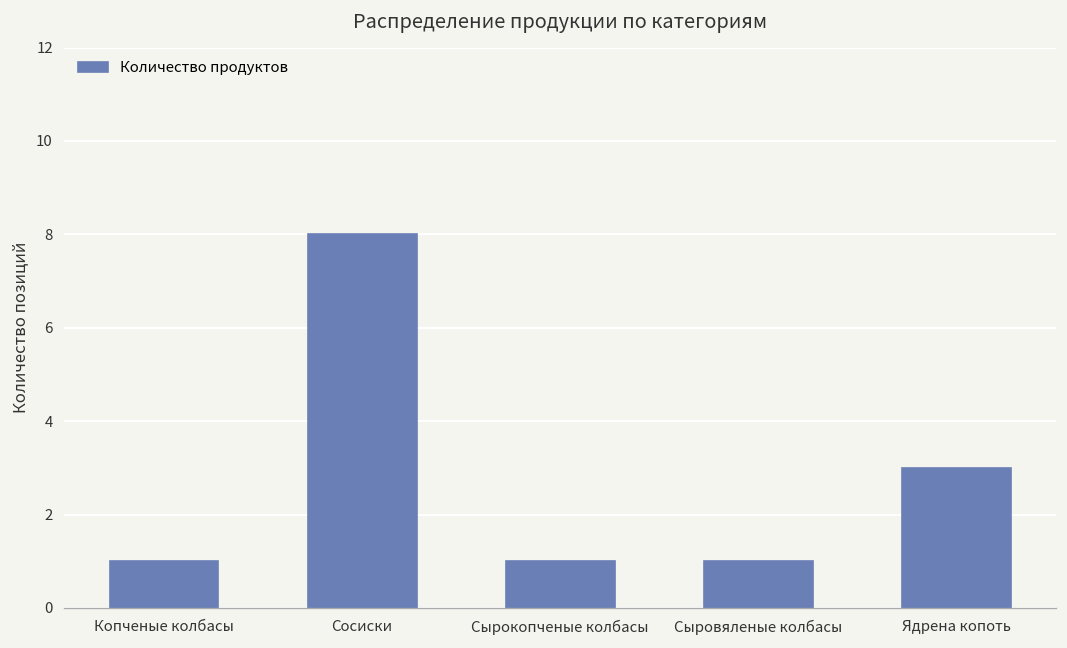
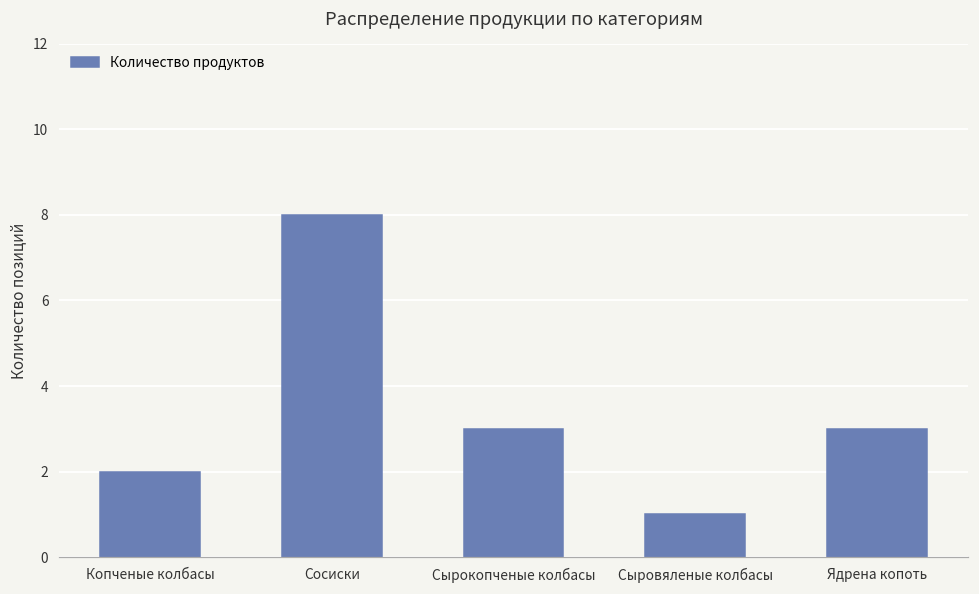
  {
-   "Копченые колбасы": 1,
+   "Копченые колбасы": 2,
    "Сосиски": 8,
-   "Сырокопченые колбасы": 1,
+   "Сырокопченые колбасы": 3,
    "Сыровяленые колбасы": 1,
    "Ядрена копоть": 3
  }
